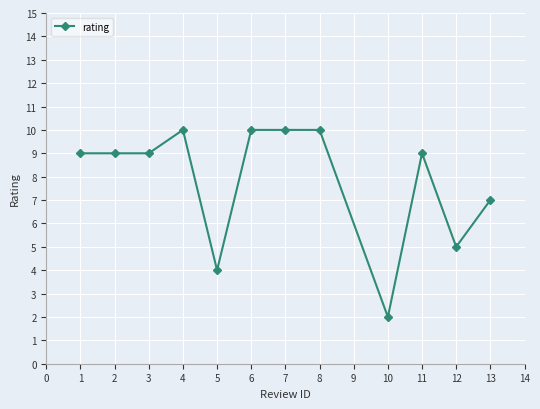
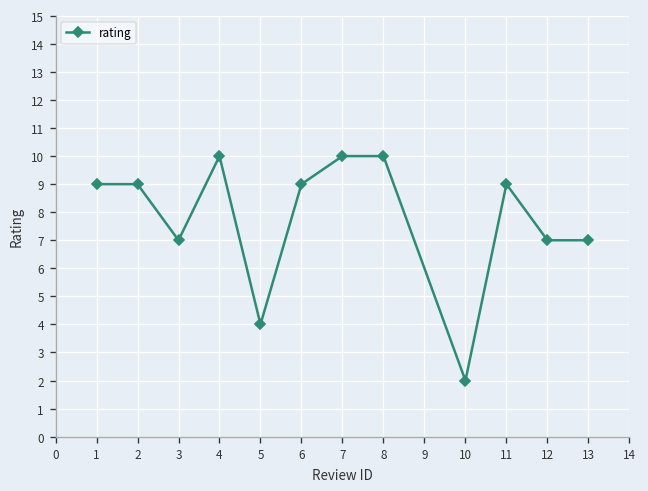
  {
    "1": 9,
    "2": 9,
-   "3": 9,
+   "3": 7,
    "4": 10,
    "5": 4,
-   "6": 10,
+   "6": 9,
    "7": 10,
    "8": 10,
    "10": 2,
    "11": 9,
-   "12": 5,
+   "12": 7,
    "13": 7
  }
